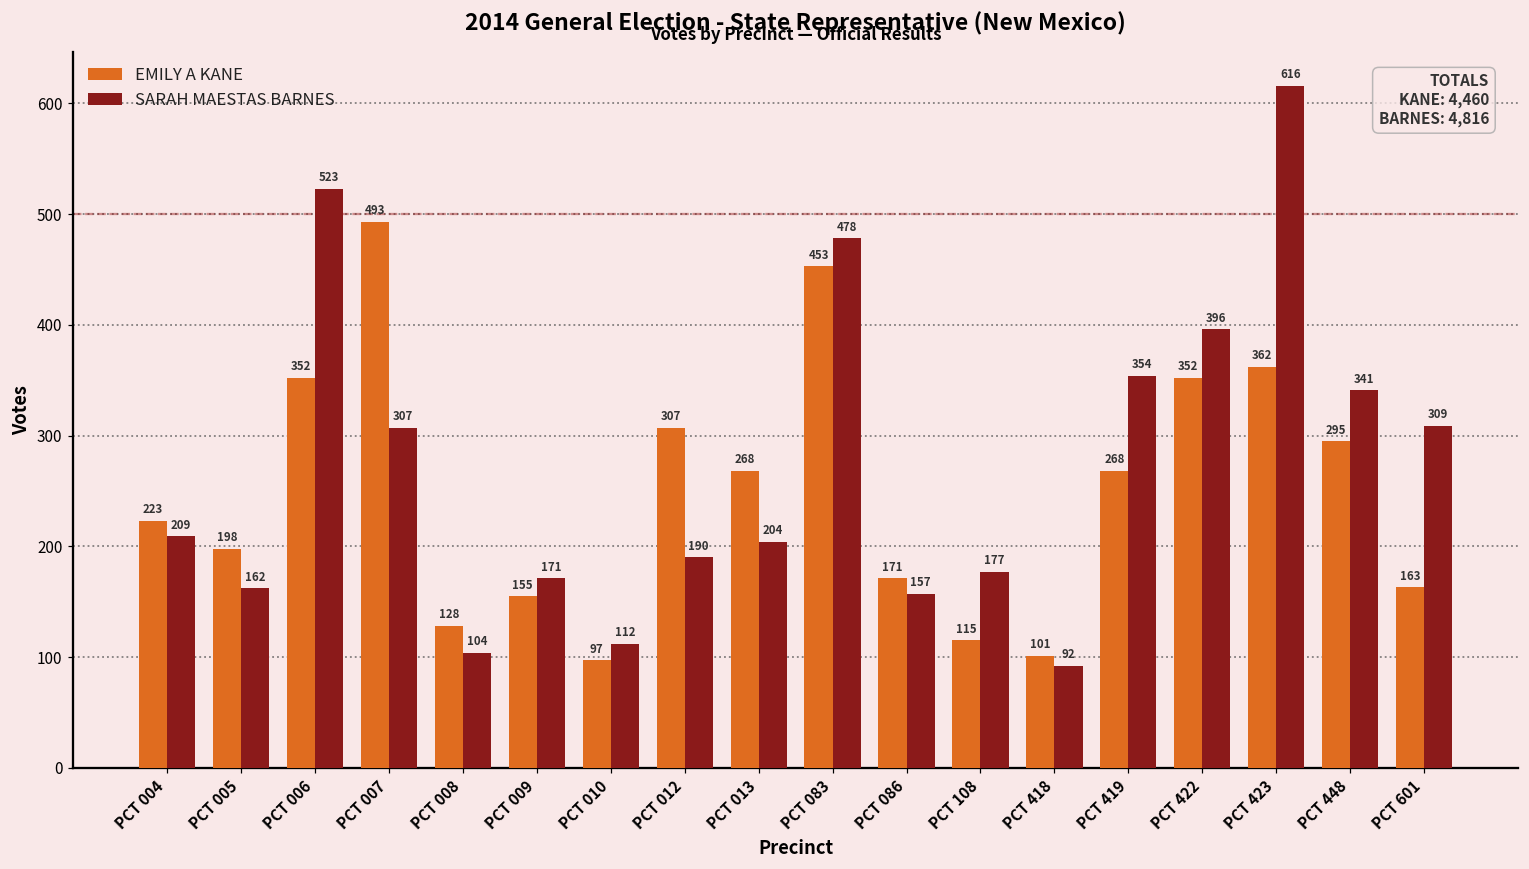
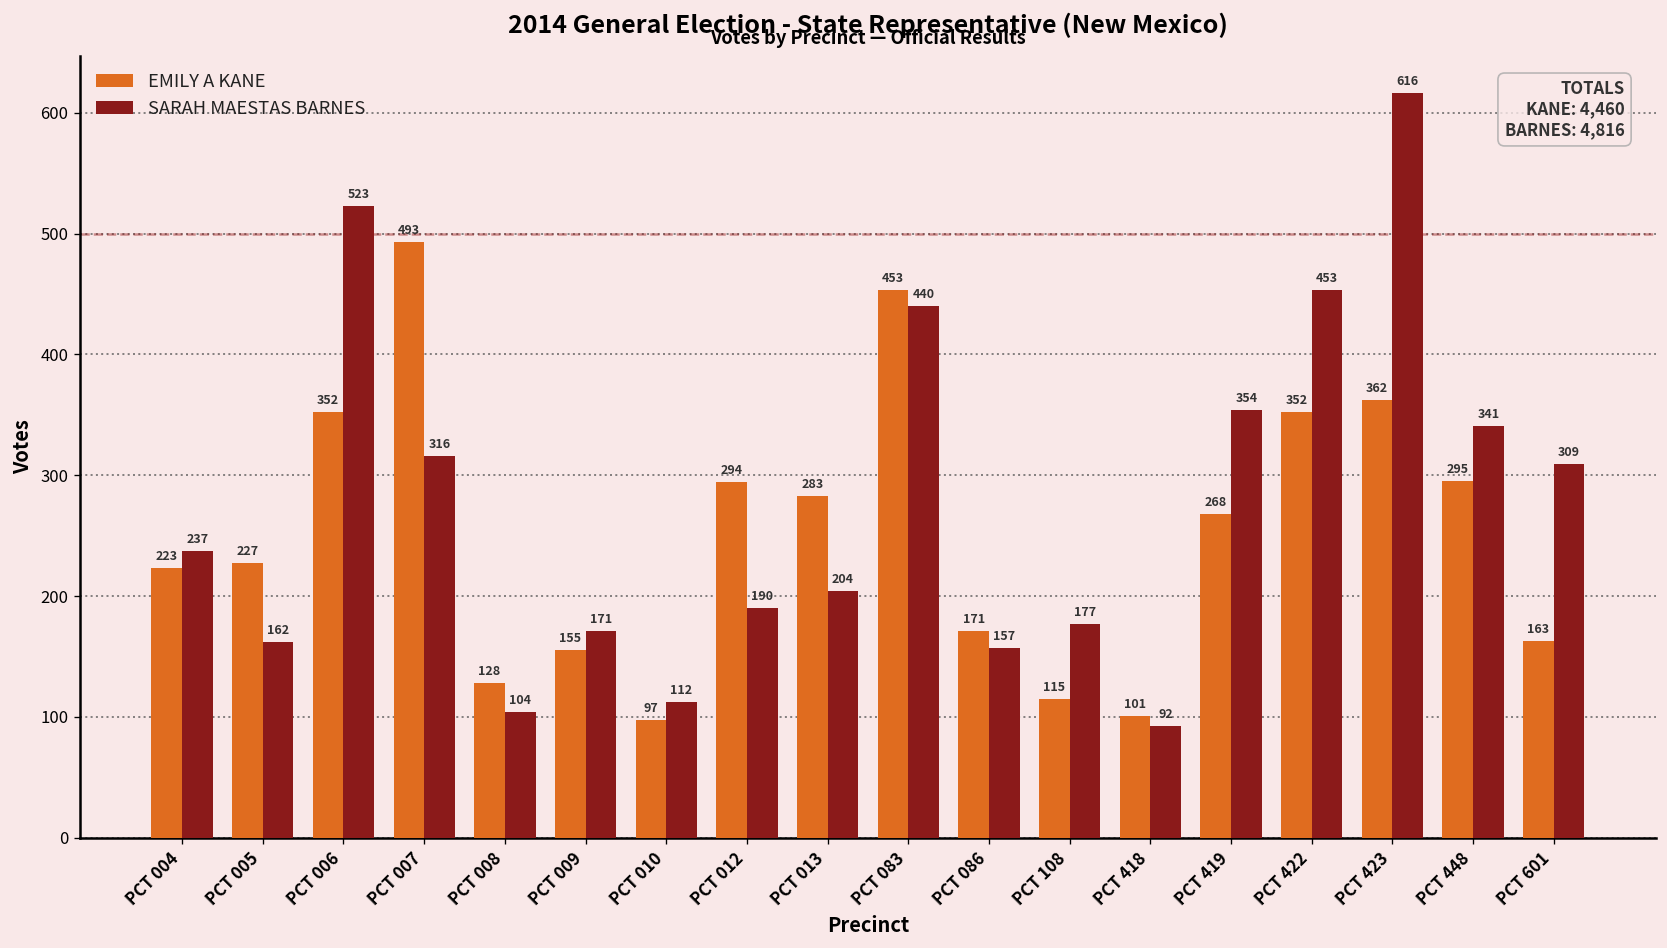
  {
    "EMILY A KANE": {
      "PCT 004": 223,
-     "PCT 005": 198,
+     "PCT 005": 227,
      "PCT 006": 352,
      "PCT 007": 493,
      "PCT 008": 128,
      "PCT 009": 155,
      "PCT 010": 97,
-     "PCT 012": 307,
-     "PCT 013": 268,
+     "PCT 012": 294,
+     "PCT 013": 283,
      "PCT 083": 453,
      "PCT 086": 171,
      "PCT 108": 115,
      "PCT 418": 101,
      "PCT 419": 268,
      "PCT 422": 352,
      "PCT 423": 362,
      "PCT 448": 295,
      "PCT 601": 163
    },
    "SARAH MAESTAS BARNES": {
-     "PCT 004": 209,
+     "PCT 004": 237,
      "PCT 005": 162,
      "PCT 006": 523,
-     "PCT 007": 307,
+     "PCT 007": 316,
      "PCT 008": 104,
      "PCT 009": 171,
      "PCT 010": 112,
      "PCT 012": 190,
      "PCT 013": 204,
-     "PCT 083": 478,
+     "PCT 083": 440,
      "PCT 086": 157,
      "PCT 108": 177,
      "PCT 418": 92,
      "PCT 419": 354,
-     "PCT 422": 396,
+     "PCT 422": 453,
      "PCT 423": 616,
      "PCT 448": 341,
      "PCT 601": 309
    }
  }
